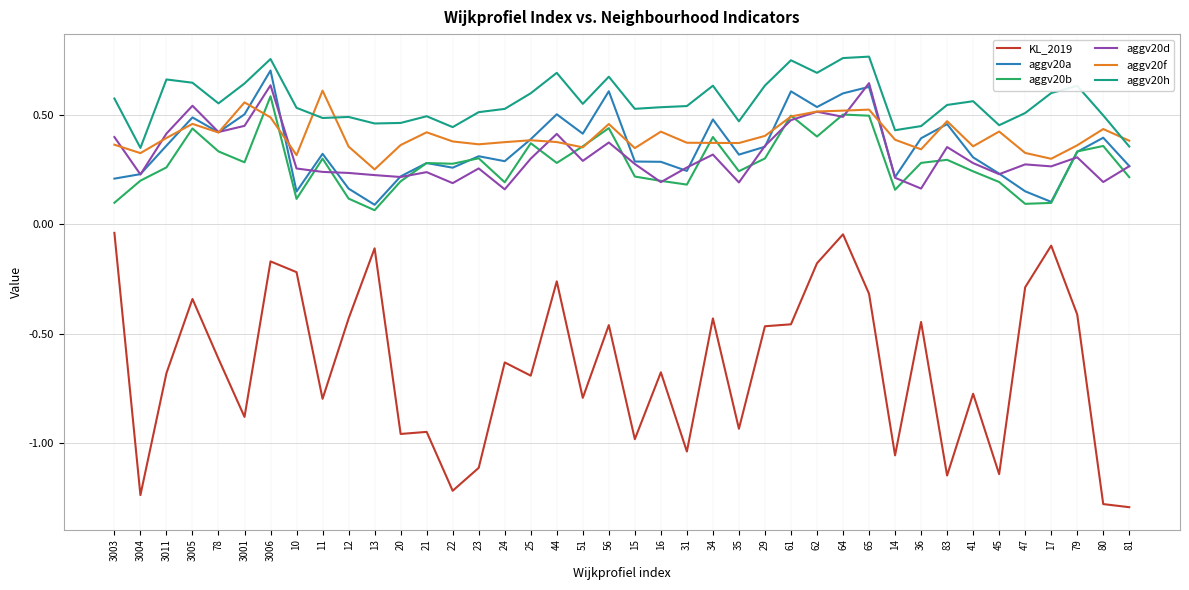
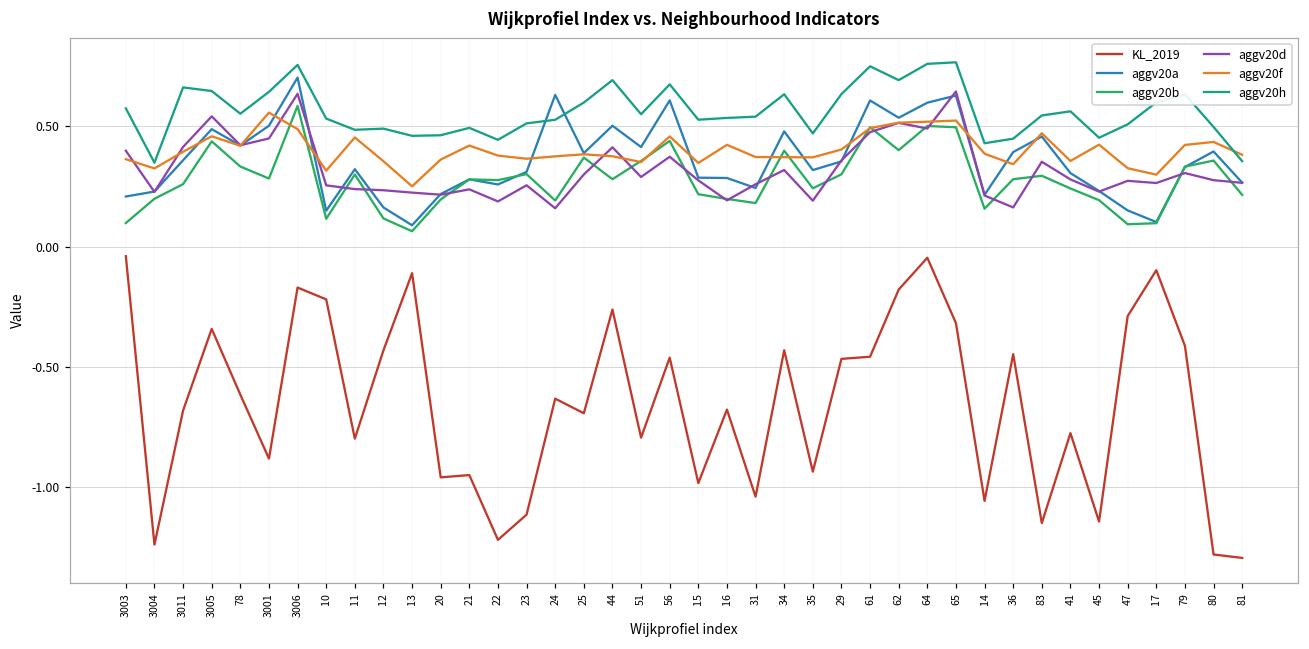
  {
    "KL_2019": {
      "3003": -0.04,
      "3004": -1.24,
      "3011": -0.68,
      "3005": -0.34,
      "78": -0.61,
      "3001": -0.88,
      "3006": -0.17,
      "10": -0.22,
      "11": -0.80,
      "12": -0.43,
      "13": -0.11,
      "20": -0.96,
      "21": -0.95,
      "22": -1.22,
      "23": -1.11,
      "24": -0.63,
      "25": -0.69,
      "44": -0.26,
      "51": -0.79,
      "56": -0.46,
      "15": -0.98,
      "16": -0.68,
      "31": -1.04,
      "34": -0.43,
      "35": -0.93,
      "29": -0.47,
      "61": -0.46,
      "62": -0.18,
      "64": -0.05,
      "65": -0.32,
      "14": -1.06,
      "36": -0.45,
      "83": -1.15,
      "41": -0.77,
      "45": -1.14,
      "47": -0.29,
      "17": -0.10,
      "79": -0.41,
      "80": -1.28,
      "81": -1.29
    },
    "aggv20a": {
      "3003": 0.21,
      "3011": 0.36,
      "3005": 0.49,
      "3001": 0.50,
      "3006": 0.70,
      "10": 0.15,
      "11": 0.32,
      "12": 0.16,
      "13": 0.09,
      "22": 0.26,
-     "24": 0.29,
+     "24": 0.63,
      "44": 0.50,
      "51": 0.41,
      "56": 0.61,
      "16": 0.29,
      "31": 0.24,
      "34": 0.48,
      "35": 0.32,
      "61": 0.61,
      "62": 0.54,
      "64": 0.60,
      "65": 0.63,
      "36": 0.39,
      "83": 0.46,
      "41": 0.31,
      "47": 0.15,
      "80": 0.40
    },
    "aggv20d": {
      "3003": 0.40,
      "3011": 0.41,
      "3005": 0.54,
      "3001": 0.45,
      "3006": 0.64,
      "10": 0.25,
      "11": 0.24,
      "12": 0.23,
      "13": 0.22,
      "21": 0.24,
      "22": 0.19,
      "23": 0.26,
      "24": 0.16,
      "25": 0.30,
      "44": 0.41,
      "51": 0.29,
      "56": 0.37,
      "31": 0.26,
      "34": 0.32,
      "35": 0.19,
      "61": 0.48,
      "65": 0.64,
      "36": 0.16,
      "83": 0.35,
      "41": 0.28,
      "47": 0.27,
      "17": 0.26,
      "79": 0.31,
-     "80": 0.19
+     "80": 0.28
    },
    "aggv20f": {
      "3003": 0.36,
      "3004": 0.33,
      "3011": 0.39,
      "3005": 0.46,
      "3001": 0.56,
      "3006": 0.49,
      "10": 0.32,
-     "11": 0.61,
+     "11": 0.45,
      "12": 0.36,
      "13": 0.25,
      "20": 0.36,
      "21": 0.42,
      "22": 0.38,
      "23": 0.37,
      "24": 0.38,
      "44": 0.38,
      "56": 0.46,
      "15": 0.35,
      "16": 0.42,
      "31": 0.37,
      "34": 0.37,
      "35": 0.37,
      "29": 0.40,
      "64": 0.52,
      "65": 0.52,
      "14": 0.39,
      "36": 0.34,
      "83": 0.47,
      "41": 0.36,
      "45": 0.42,
      "47": 0.33,
      "17": 0.30,
-     "79": 0.36,
+     "79": 0.42,
      "80": 0.44,
      "81": 0.38
    }
  }
